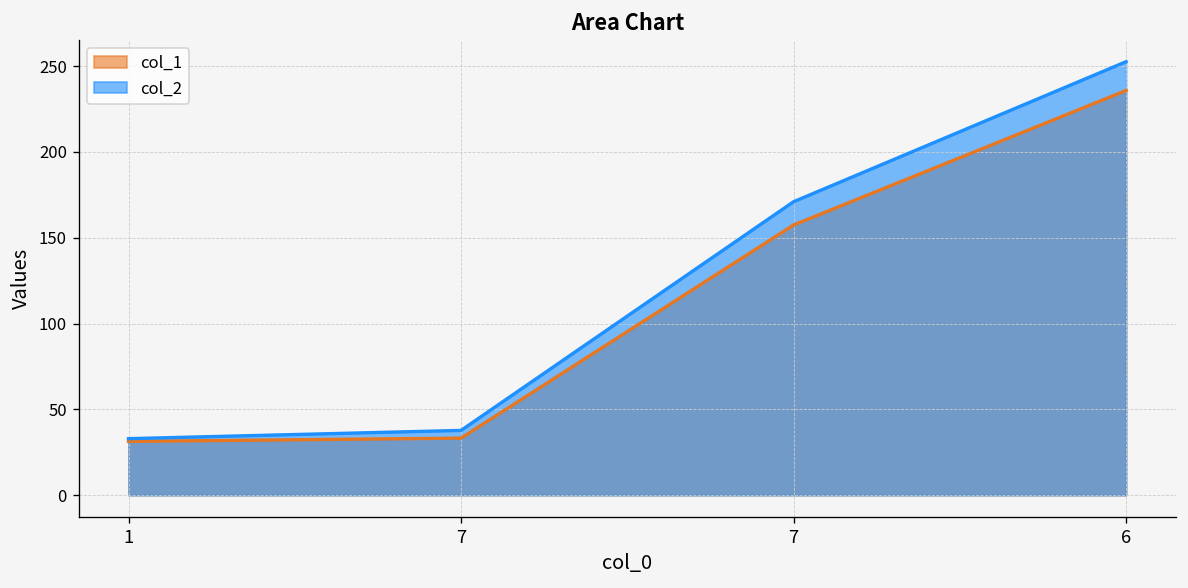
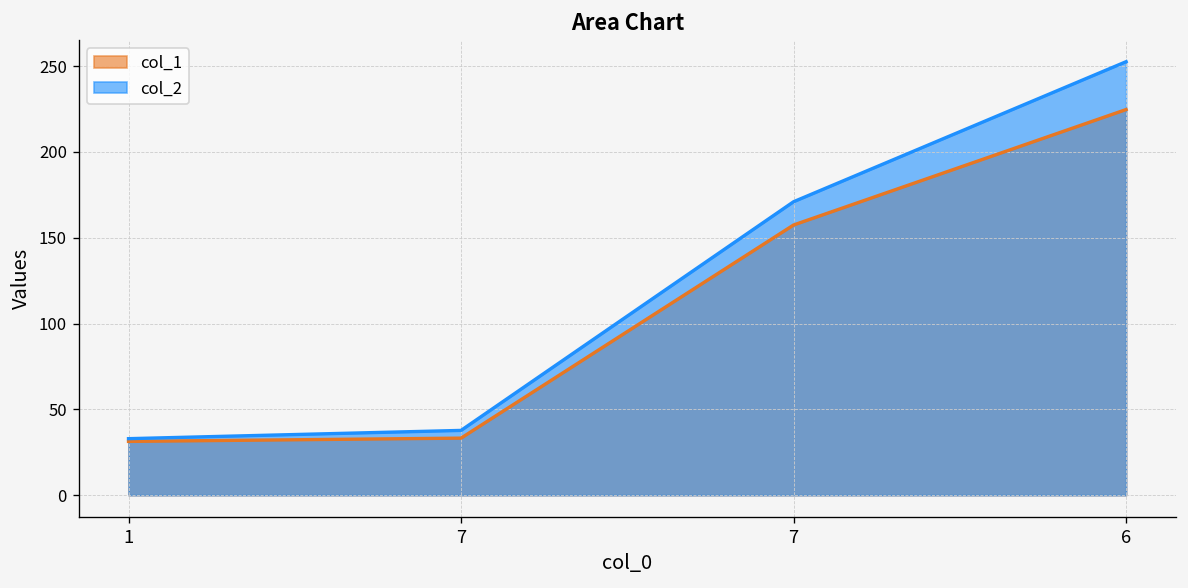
  {
    "col_1": {
-     "6": 236
+     "6": 225
    },
    "col_2": {
      "6": 253
    }
  }
